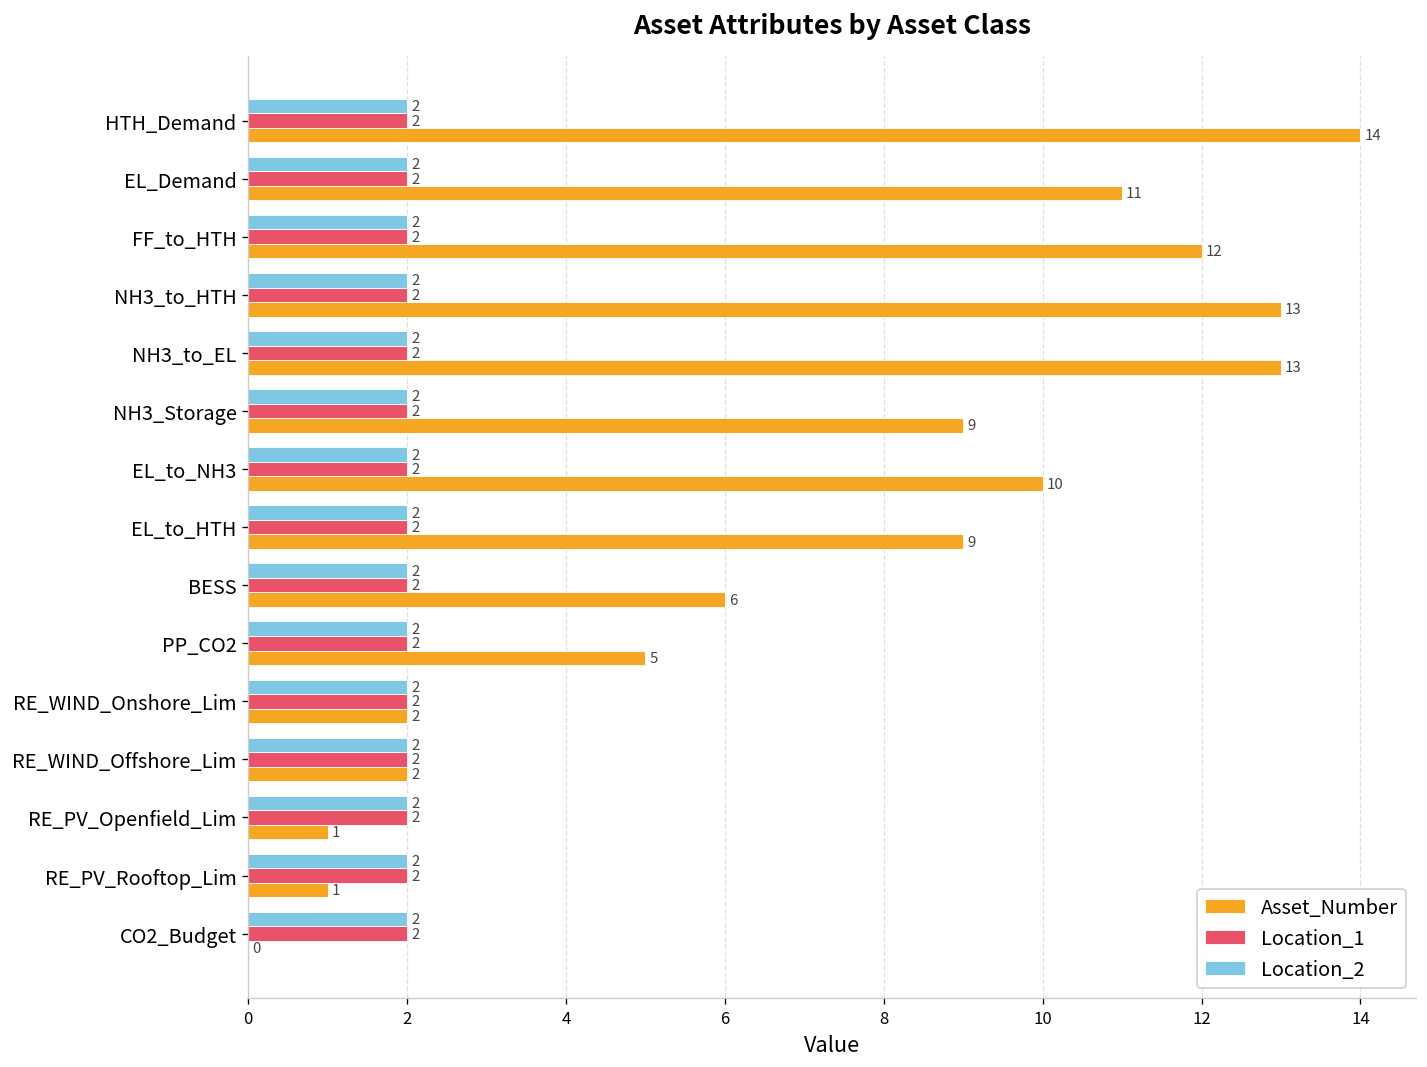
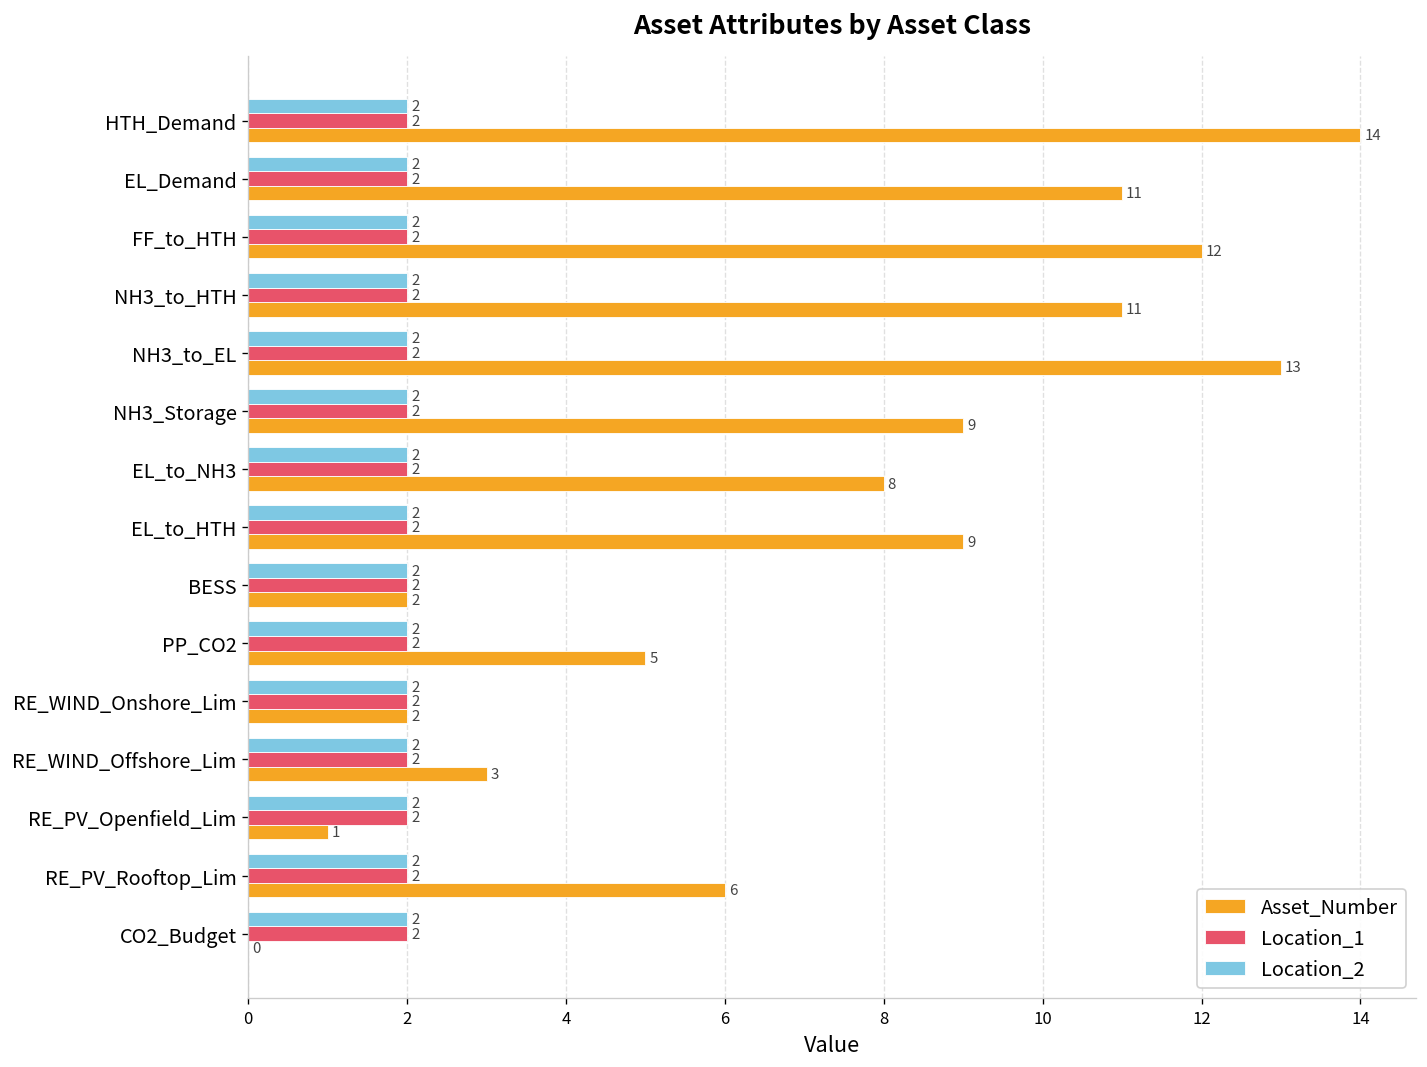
  {
    "Asset_Number": {
      "HTH_Demand": 14,
      "EL_Demand": 11,
      "FF_to_HTH": 12,
-     "NH3_to_HTH": 13,
+     "NH3_to_HTH": 11,
      "NH3_to_EL": 13,
      "NH3_Storage": 9,
-     "EL_to_NH3": 10,
+     "EL_to_NH3": 8,
      "EL_to_HTH": 9,
-     "BESS": 6,
+     "BESS": 2,
      "PP_CO2": 5,
      "RE_WIND_Onshore_Lim": 2,
-     "RE_WIND_Offshore_Lim": 2,
+     "RE_WIND_Offshore_Lim": 3,
      "RE_PV_Openfield_Lim": 1,
-     "RE_PV_Rooftop_Lim": 1,
+     "RE_PV_Rooftop_Lim": 6,
      "CO2_Budget": 0
    },
    "Location_1": {
      "HTH_Demand": 2,
      "EL_Demand": 2,
      "FF_to_HTH": 2,
      "NH3_to_HTH": 2,
      "NH3_to_EL": 2,
      "NH3_Storage": 2,
      "EL_to_NH3": 2,
      "EL_to_HTH": 2,
      "BESS": 2,
      "PP_CO2": 2,
      "RE_WIND_Onshore_Lim": 2,
      "RE_WIND_Offshore_Lim": 2,
      "RE_PV_Openfield_Lim": 2,
      "RE_PV_Rooftop_Lim": 2,
      "CO2_Budget": 2
    },
    "Location_2": {
      "HTH_Demand": 2,
      "EL_Demand": 2,
      "FF_to_HTH": 2,
      "NH3_to_HTH": 2,
      "NH3_to_EL": 2,
      "NH3_Storage": 2,
      "EL_to_NH3": 2,
      "EL_to_HTH": 2,
      "BESS": 2,
      "PP_CO2": 2,
      "RE_WIND_Onshore_Lim": 2,
      "RE_WIND_Offshore_Lim": 2,
      "RE_PV_Openfield_Lim": 2,
      "RE_PV_Rooftop_Lim": 2,
      "CO2_Budget": 2
    }
  }
